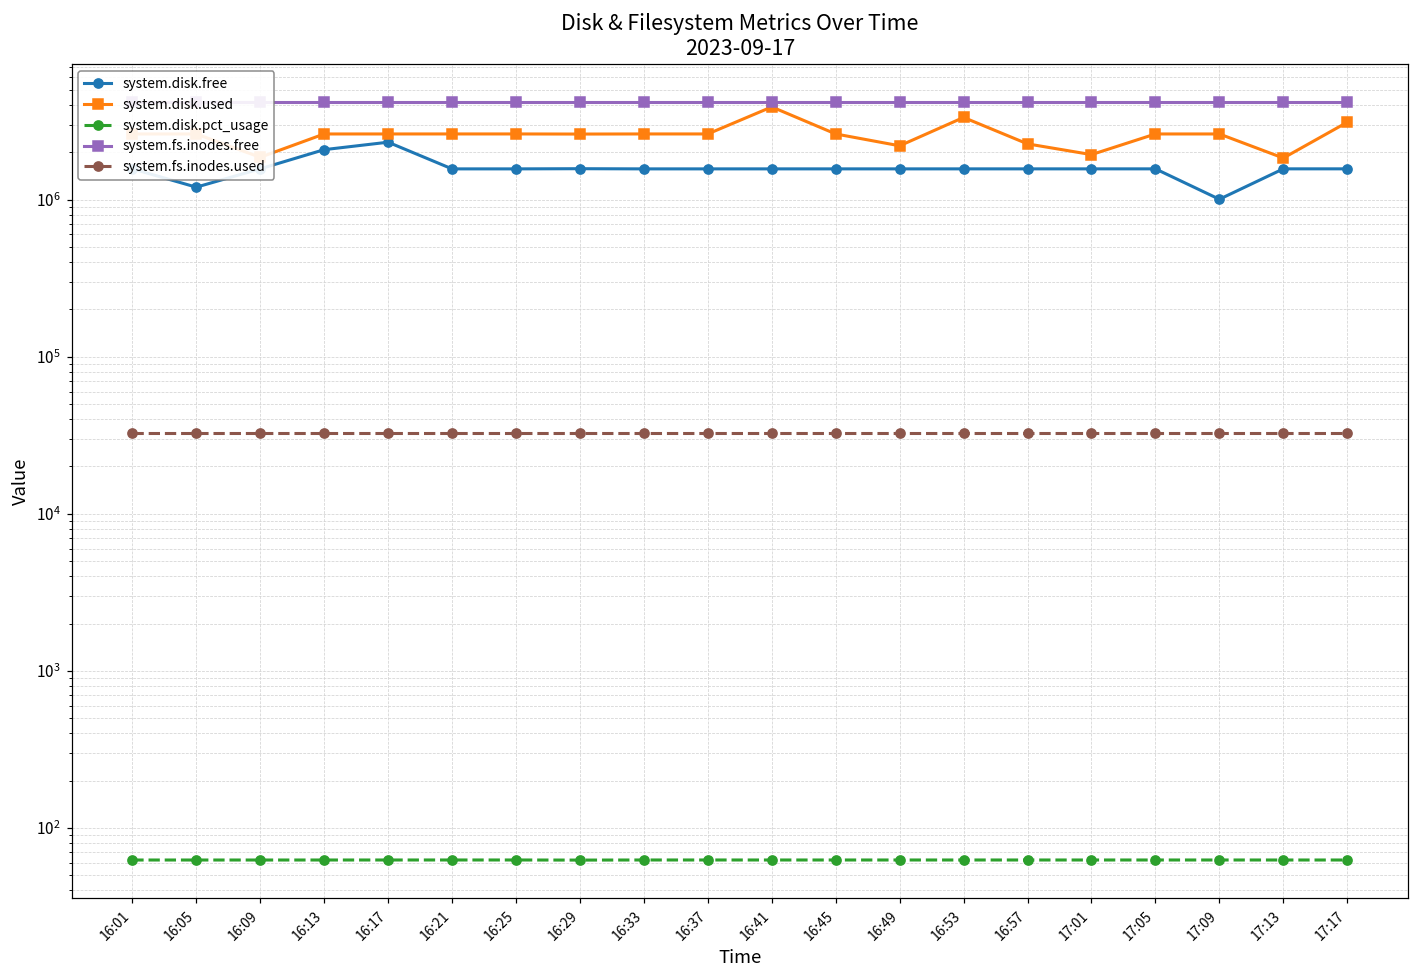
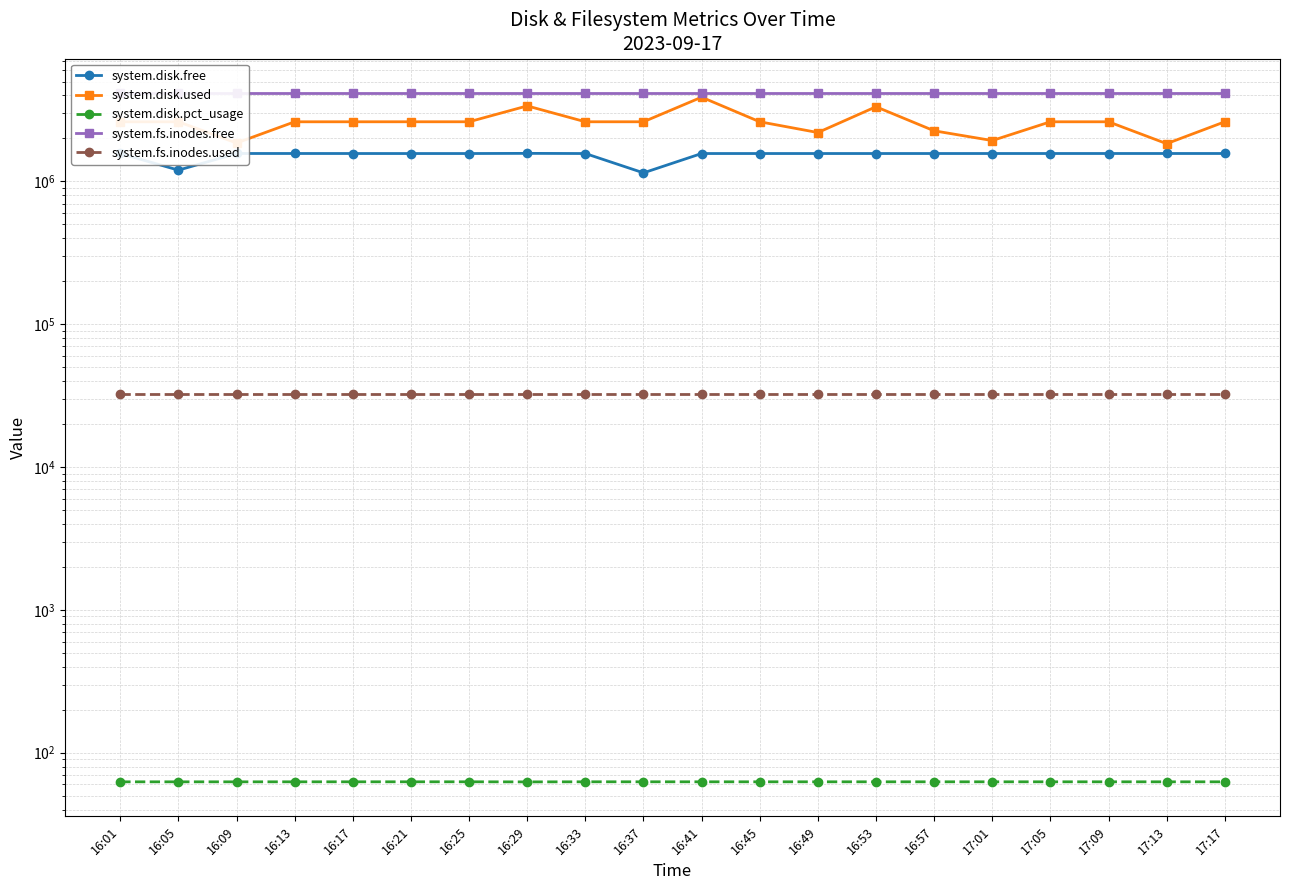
  {
    "system.disk.free": {
      "16:05": 1200000,
-     "16:13": 2100000,
-     "16:17": 2300000,
+     "16:13": 1600000,
+     "16:17": 1600000,
      "16:21": 1600000,
      "16:25": 1600000,
      "16:29": 1600000,
      "16:33": 1600000,
-     "16:37": 1600000,
+     "16:37": 1100000,
      "16:41": 1600000,
      "16:45": 1600000,
      "16:49": 1600000,
      "16:53": 1600000,
      "16:57": 1600000,
      "17:01": 1600000,
      "17:05": 1600000,
-     "17:09": 1000000,
+     "17:09": 1600000,
      "17:13": 1600000,
      "17:17": 1600000
    },
    "system.disk.used": {
      "16:13": 2600000,
      "16:17": 2600000,
      "16:21": 2600000,
      "16:25": 2600000,
-     "16:29": 2600000,
+     "16:29": 3400000,
      "16:33": 2600000,
      "16:37": 2600000,
      "16:41": 3900000,
      "16:45": 2600000,
      "16:49": 2200000,
      "16:53": 3300000,
      "16:57": 2300000,
      "17:01": 1900000,
      "17:05": 2600000,
      "17:09": 2600000,
      "17:13": 1800000,
-     "17:17": 3100000
+     "17:17": 2600000
    },
    "system.disk.pct_usage": {
      "16:01": 60,
      "16:05": 60,
      "16:09": 60,
      "16:13": 60,
      "16:17": 60,
      "16:21": 60,
      "16:25": 60,
      "16:29": 60,
      "16:33": 60,
      "16:37": 60,
      "16:41": 60,
      "16:45": 60,
      "16:49": 60,
      "16:53": 60,
      "16:57": 60,
      "17:01": 60,
      "17:05": 60,
      "17:09": 60,
      "17:13": 60,
      "17:17": 60
    },
    "system.fs.inodes.free": {
      "16:13": 4200000,
      "16:17": 4200000,
      "16:21": 4200000,
      "16:25": 4200000,
      "16:29": 4200000,
      "16:33": 4200000,
      "16:37": 4200000,
      "16:41": 4200000,
      "16:45": 4200000,
      "16:49": 4200000,
      "16:53": 4200000,
      "16:57": 4200000,
      "17:01": 4200000,
      "17:05": 4200000,
      "17:09": 4200000,
      "17:13": 4200000,
      "17:17": 4200000
    },
    "system.fs.inodes.used": {
      "16:01": 32000,
      "16:05": 32000,
      "16:09": 32000,
      "16:13": 32000,
      "16:17": 32000,
      "16:21": 32000,
      "16:25": 32000,
      "16:29": 32000,
      "16:33": 32000,
      "16:37": 32000,
      "16:41": 32000,
      "16:45": 32000,
      "16:49": 32000,
      "16:53": 32000,
      "16:57": 32000,
      "17:01": 32000,
      "17:05": 32000,
      "17:09": 32000,
      "17:13": 32000,
      "17:17": 32000
    }
  }
